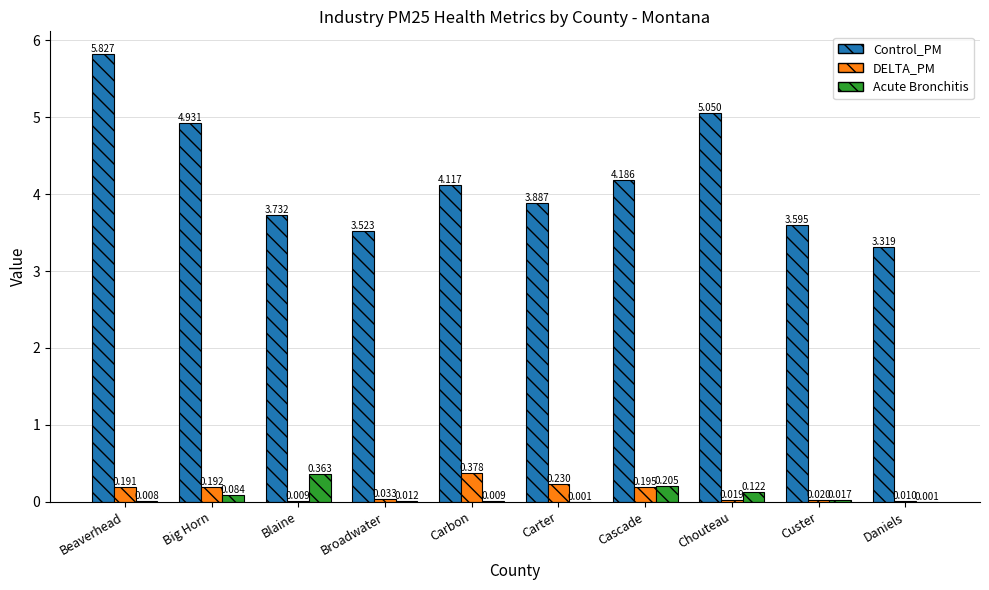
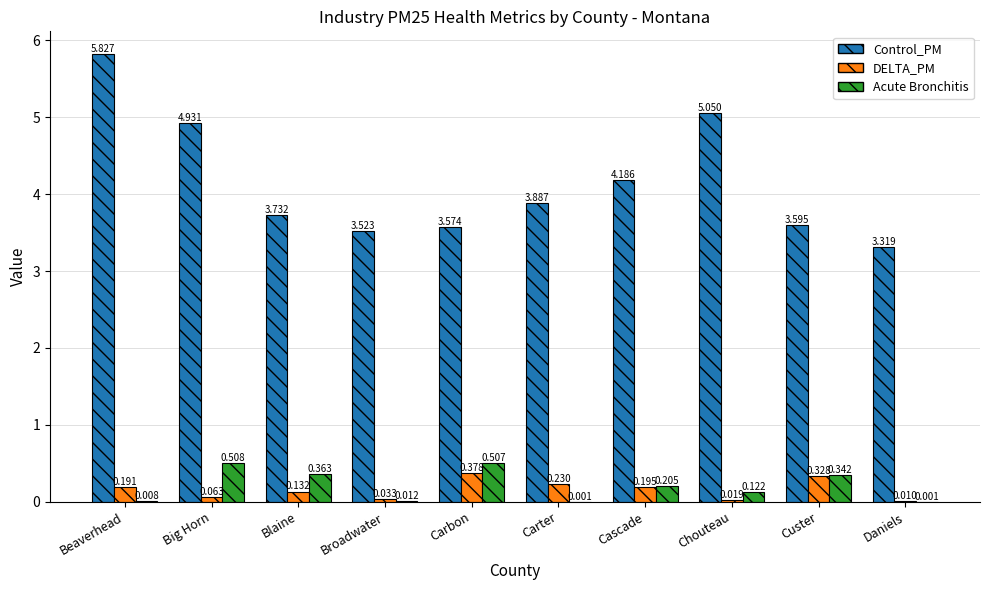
  {
    "Control_PM": {
      "Beaverhead": 5.827,
      "Big Horn": 4.931,
      "Blaine": 3.732,
      "Broadwater": 3.523,
-     "Carbon": 4.117,
+     "Carbon": 3.574,
      "Carter": 3.887,
      "Cascade": 4.186,
      "Chouteau": 5.050,
      "Custer": 3.595,
      "Daniels": 3.319
    },
    "DELTA_PM": {
      "Beaverhead": 0.191,
-     "Big Horn": 0.192,
-     "Blaine": 0.009,
+     "Big Horn": 0.063,
+     "Blaine": 0.132,
      "Broadwater": 0.033,
      "Carbon": 0.378,
      "Carter": 0.230,
      "Cascade": 0.195,
      "Chouteau": 0.019,
-     "Custer": 0.020,
+     "Custer": 0.328,
      "Daniels": 0.010
    },
    "Acute Bronchitis": {
      "Beaverhead": 0.008,
-     "Big Horn": 0.084,
+     "Big Horn": 0.508,
      "Blaine": 0.363,
      "Broadwater": 0.012,
-     "Carbon": 0.009,
+     "Carbon": 0.507,
      "Carter": 0.001,
      "Cascade": 0.205,
      "Chouteau": 0.122,
-     "Custer": 0.017,
+     "Custer": 0.342,
      "Daniels": 0.001
    }
  }
